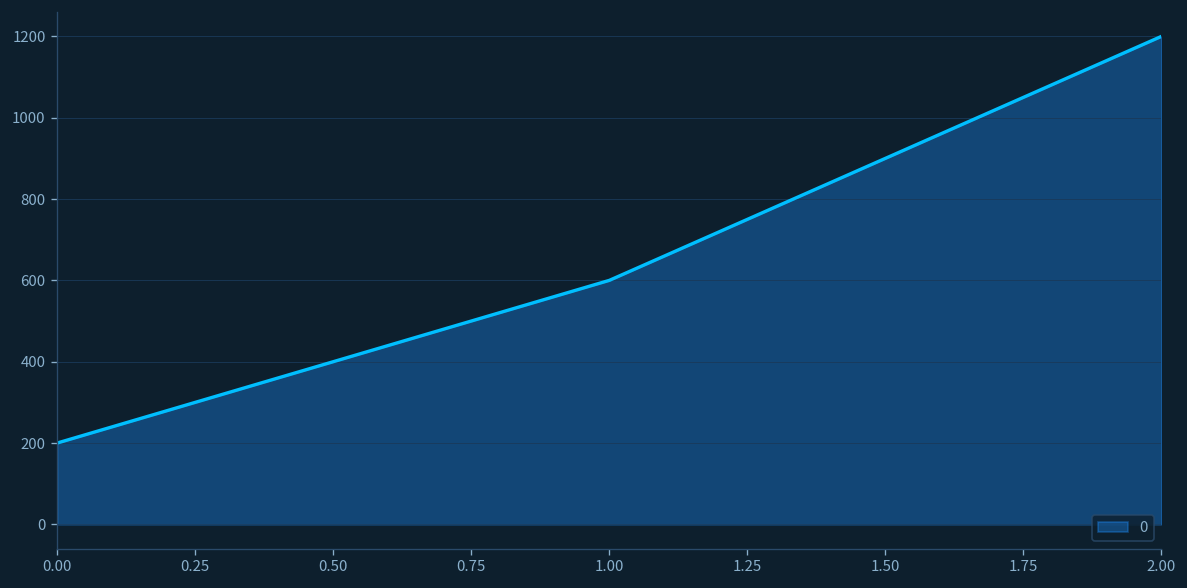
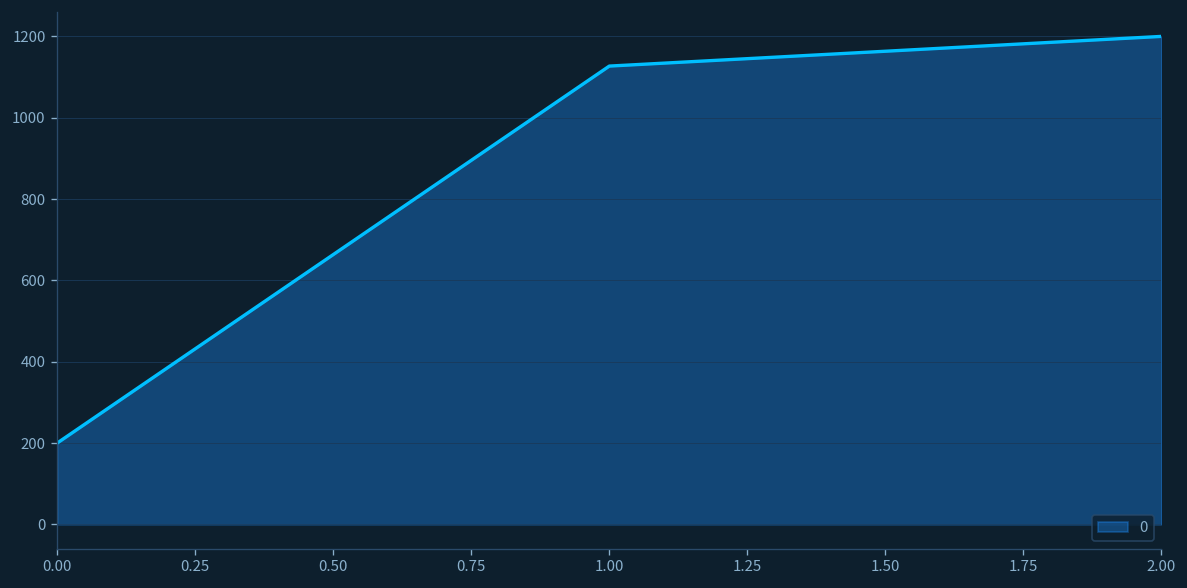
  {
    "0.00": 200,
-   "1.00": 600,
+   "1.00": 1130,
    "2.00": 1200
  }
